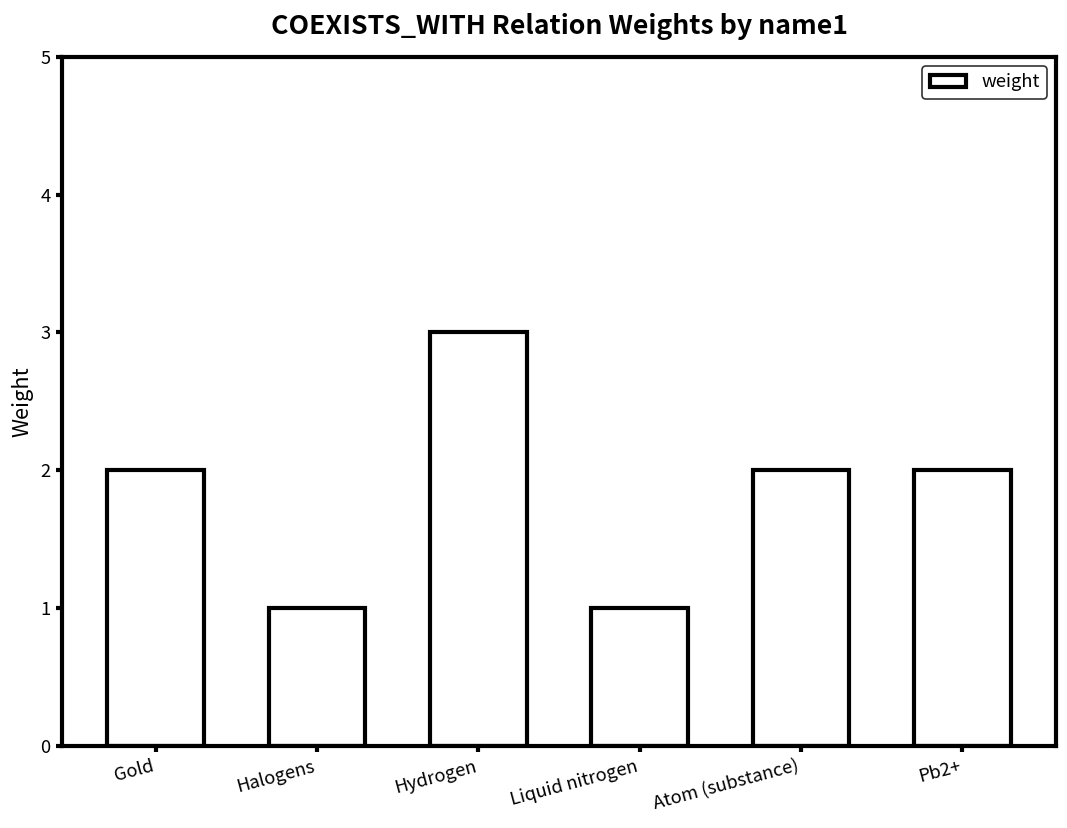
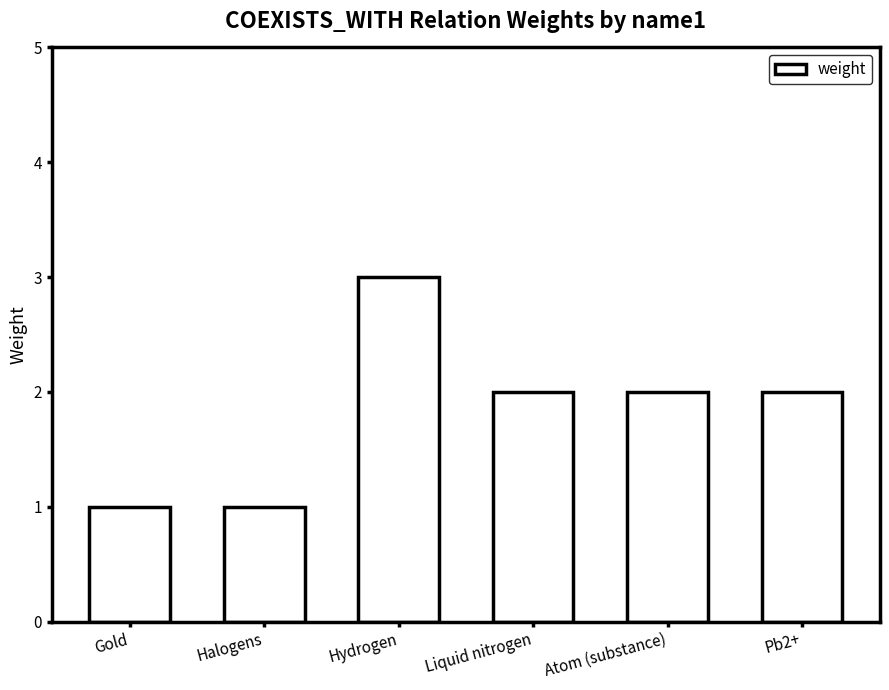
  {
-   "Gold": 2,
+   "Gold": 1,
    "Halogens": 1,
    "Hydrogen": 3,
-   "Liquid nitrogen": 1,
+   "Liquid nitrogen": 2,
    "Atom (substance)": 2,
    "Pb2+": 2
  }
